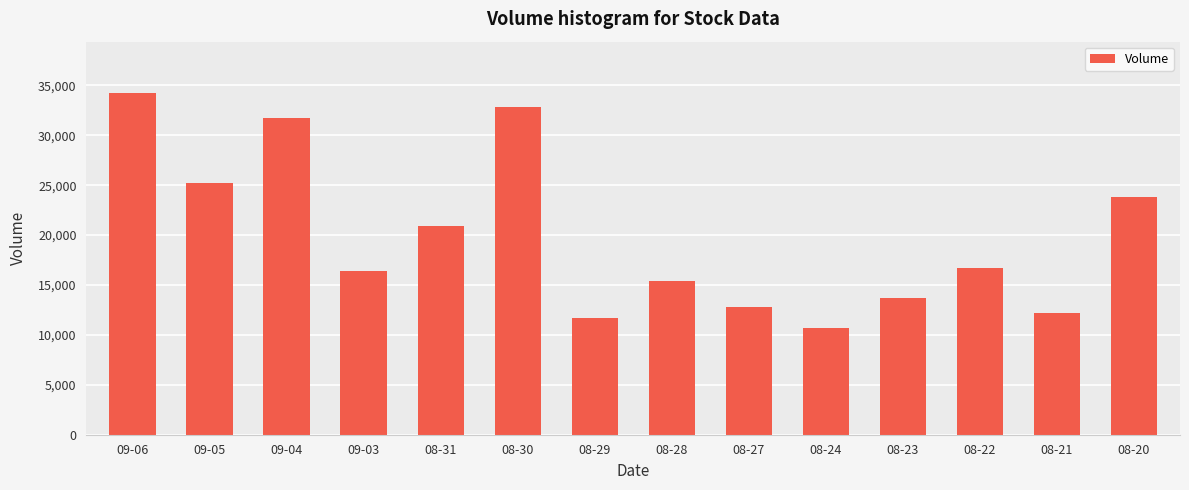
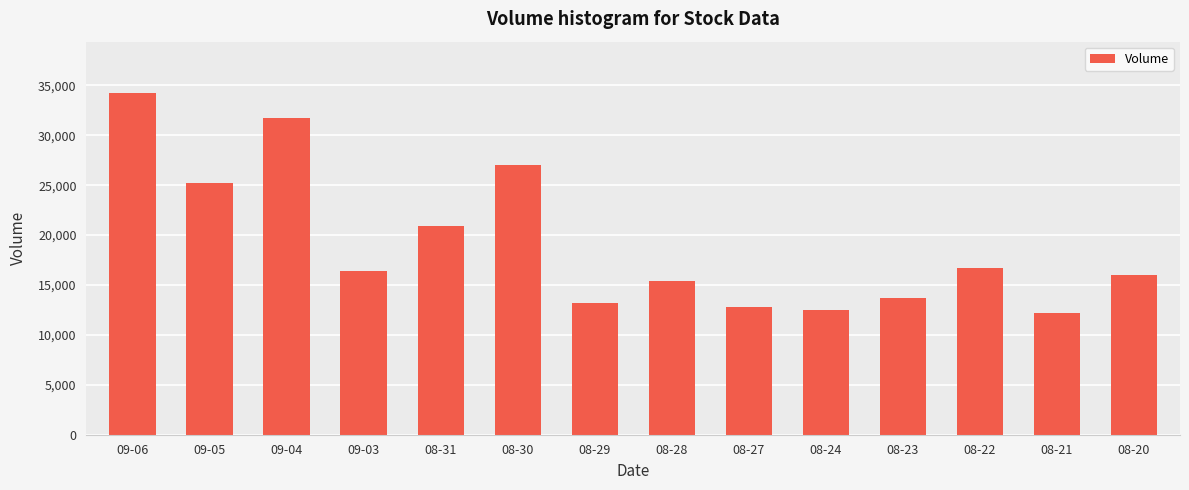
  {
    "09-06": "34,000",
    "09-05": "25,000",
    "09-04": "32,000",
    "09-03": "16,000",
    "08-31": "21,000",
-   "08-30": "33,000",
-   "08-29": "12,000",
+   "08-30": "27,000",
+   "08-29": "13,000",
    "08-28": "15,000",
    "08-27": "13,000",
-   "08-24": "11,000",
+   "08-24": "13,000",
    "08-23": "14,000",
    "08-22": "17,000",
    "08-21": "12,000",
-   "08-20": "24,000"
+   "08-20": "16,000"
  }
